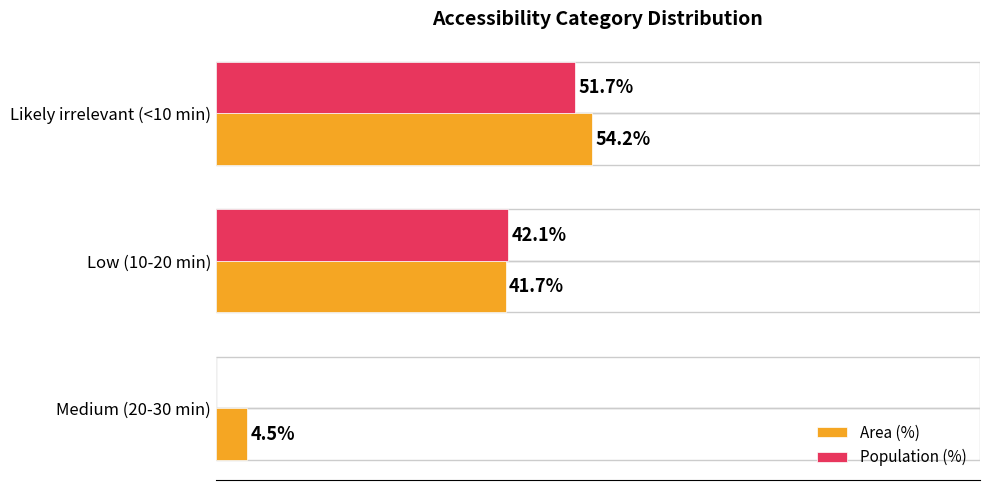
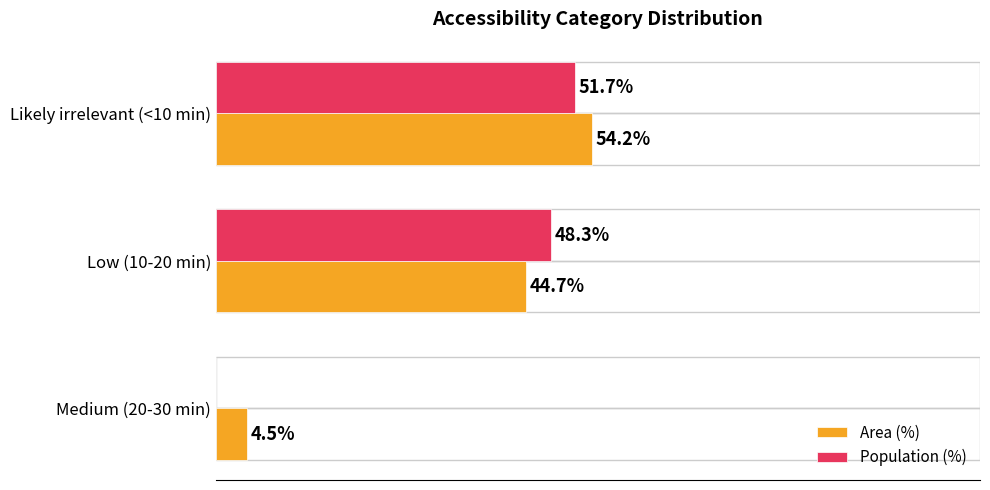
  {
    "Area (%)": {
      "Likely irrelevant (<10 min)": "54.2%",
-     "Low (10-20 min)": "41.7%",
+     "Low (10-20 min)": "44.7%",
      "Medium (20-30 min)": "4.5%"
    },
    "Population (%)": {
      "Likely irrelevant (<10 min)": "51.7%",
-     "Low (10-20 min)": "42.1%"
+     "Low (10-20 min)": "48.3%"
    }
  }
